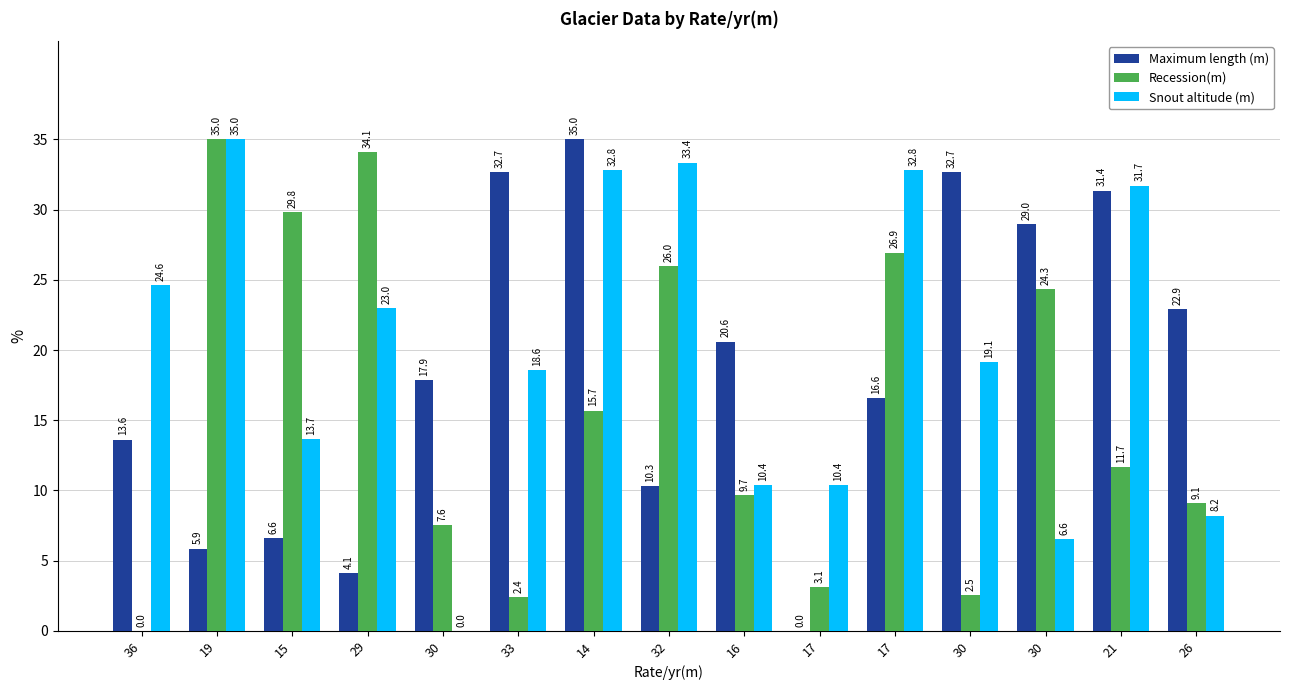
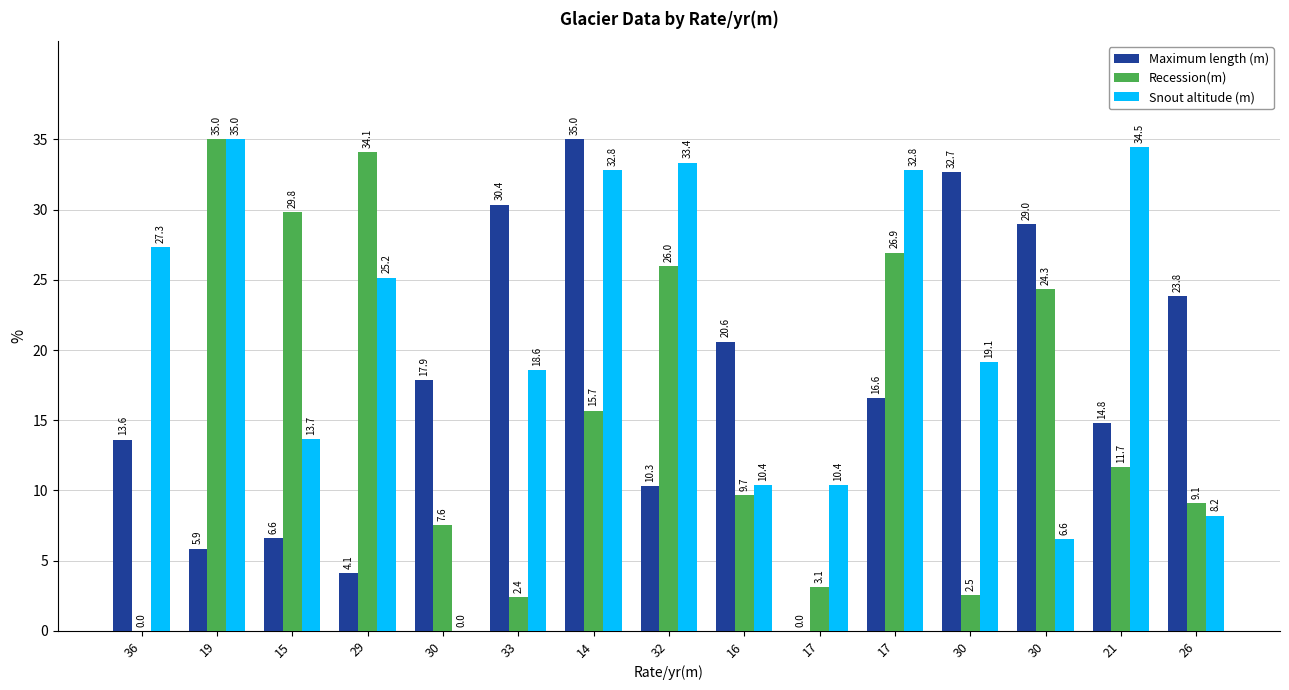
  {
    "Maximum length (m)": {
      "36": 13.6,
      "19": 5.9,
      "15": 6.6,
      "29": 4.1,
-     "33": 32.7,
+     "33": 30.4,
      "14": 35.0,
      "32": 10.3,
      "16": 20.6,
-     "21": 31.4,
-     "26": 22.9
+     "21": 14.8,
+     "26": 23.8
    },
    "Recession(m)": {
      "36": 0.0,
      "19": 35.0,
      "15": 29.8,
      "29": 34.1,
      "33": 2.4,
      "14": 15.7,
      "32": 26.0,
      "16": 9.7,
      "21": 11.7,
      "26": 9.1
    },
    "Snout altitude (m)": {
-     "36": 24.6,
+     "36": 27.3,
      "19": 35.0,
      "15": 13.7,
-     "29": 23.0,
+     "29": 25.2,
      "33": 18.6,
      "14": 32.8,
      "32": 33.4,
      "16": 10.4,
-     "21": 31.7,
+     "21": 34.5,
      "26": 8.2
    }
  }
